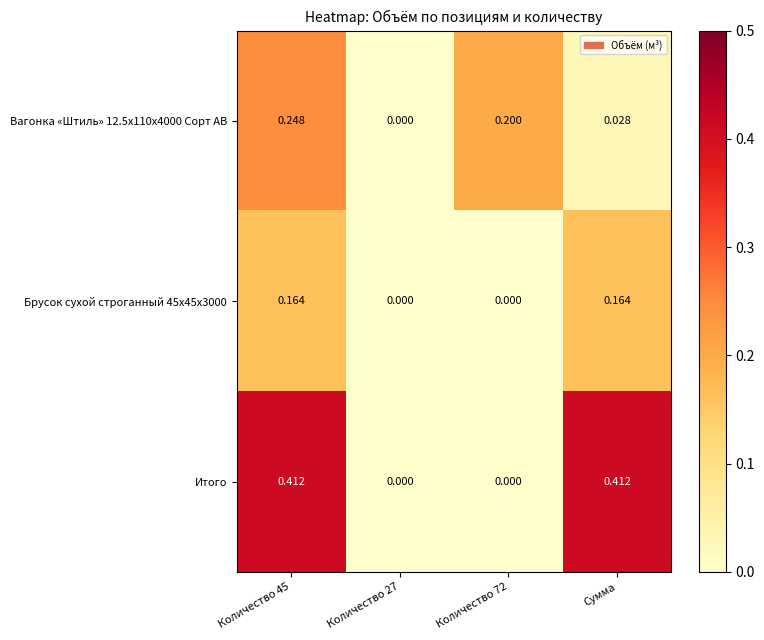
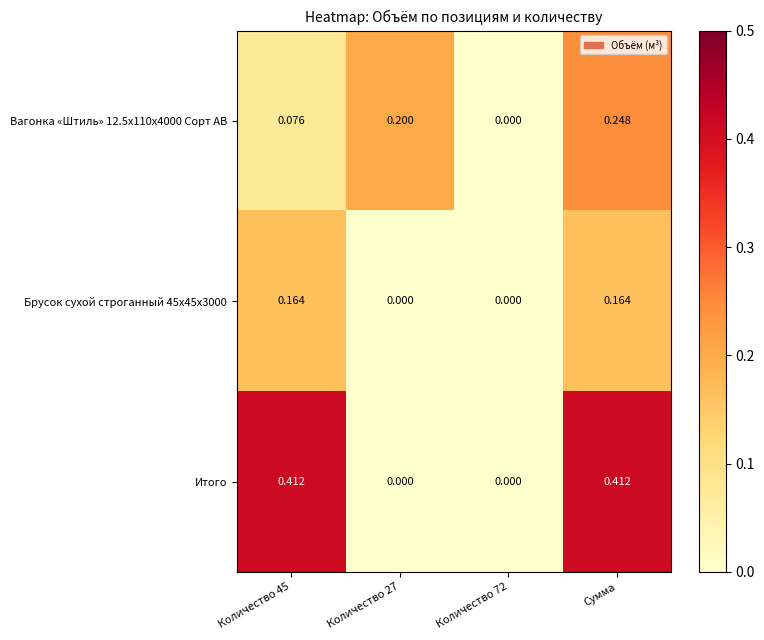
  {
    "Вагонка «Штиль» 12.5x110x4000 Сорт AB": {
-     "Количество 45": 0.248,
-     "Количество 27": 0.000,
-     "Количество 72": 0.200,
-     "Сумма": 0.028
+     "Количество 45": 0.076,
+     "Количество 27": 0.200,
+     "Количество 72": 0.000,
+     "Сумма": 0.248
    },
    "Брусок сухой строганный 45x45x3000": {
      "Количество 45": 0.164,
      "Количество 27": 0.000,
      "Количество 72": 0.000,
      "Сумма": 0.164
    },
    "Итого": {
      "Количество 45": 0.412,
      "Количество 27": 0.000,
      "Количество 72": 0.000,
      "Сумма": 0.412
    }
  }
